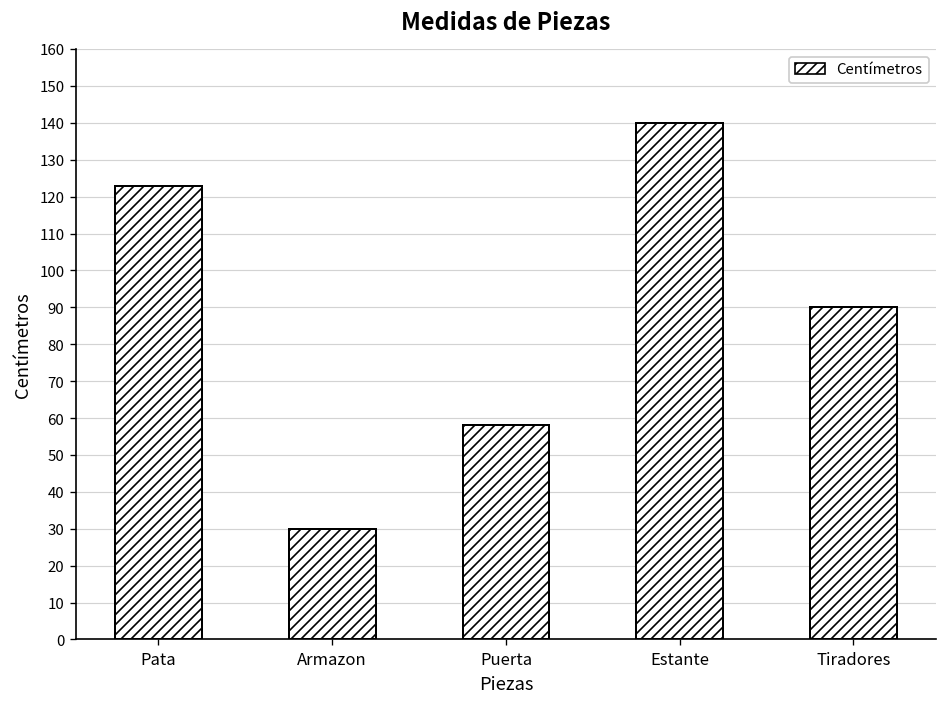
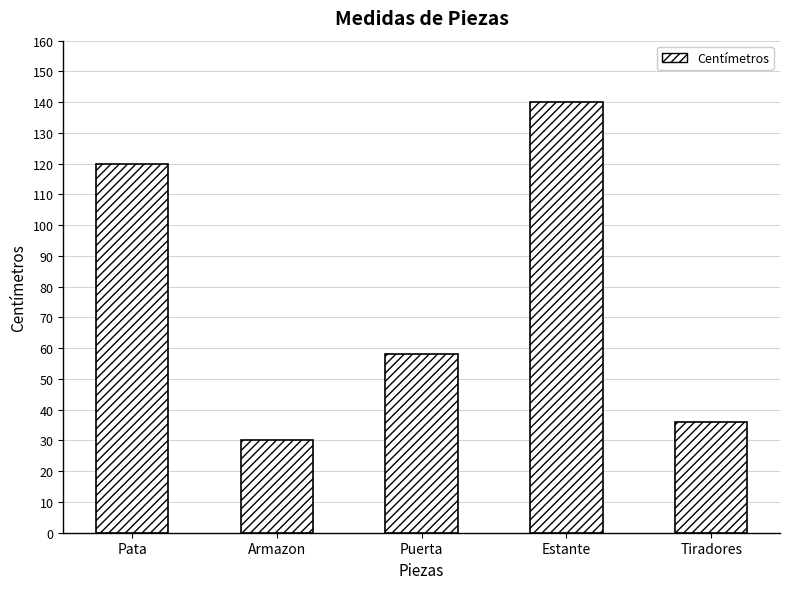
  {
-   "Pata": 123,
+   "Pata": 120,
    "Armazon": 30,
    "Puerta": 58,
    "Estante": 140,
-   "Tiradores": 90
+   "Tiradores": 36
  }
